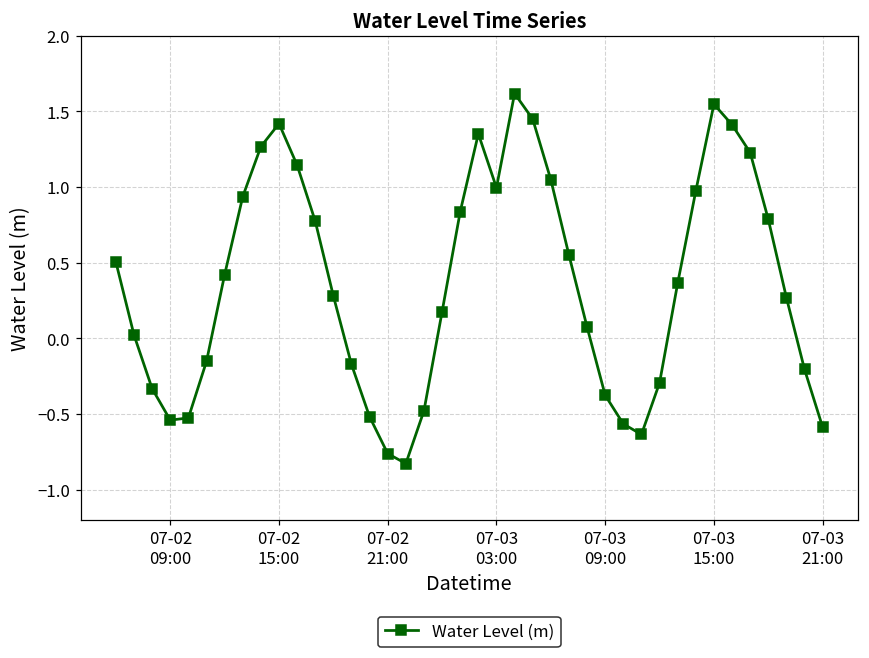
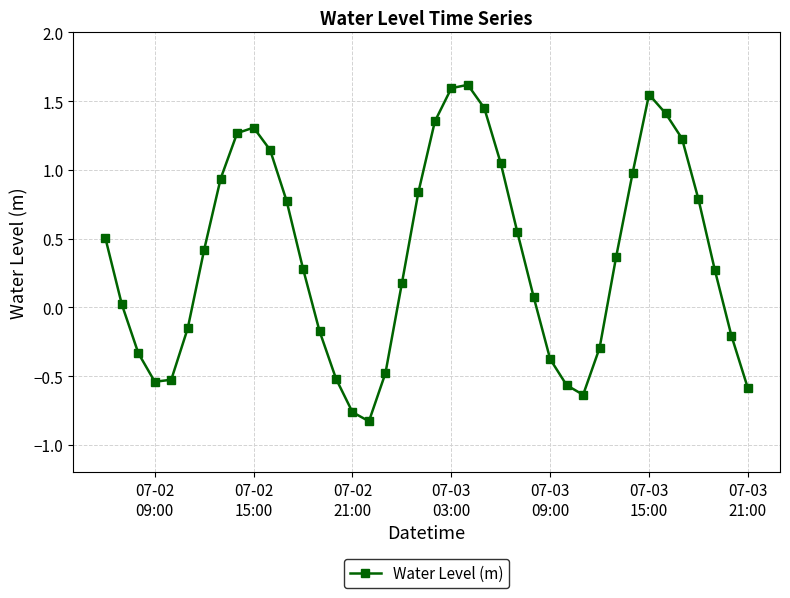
  {
    "07-02 09:00": -0.54,
-   "07-02 15:00": 1.42,
+   "07-02 15:00": 1.31,
    "07-02 21:00": -0.76,
-   "07-03 03:00": 1.00,
+   "07-03 03:00": 1.59,
    "07-03 09:00": -0.38,
    "07-03 15:00": 1.55,
    "07-03 21:00": -0.59
  }
